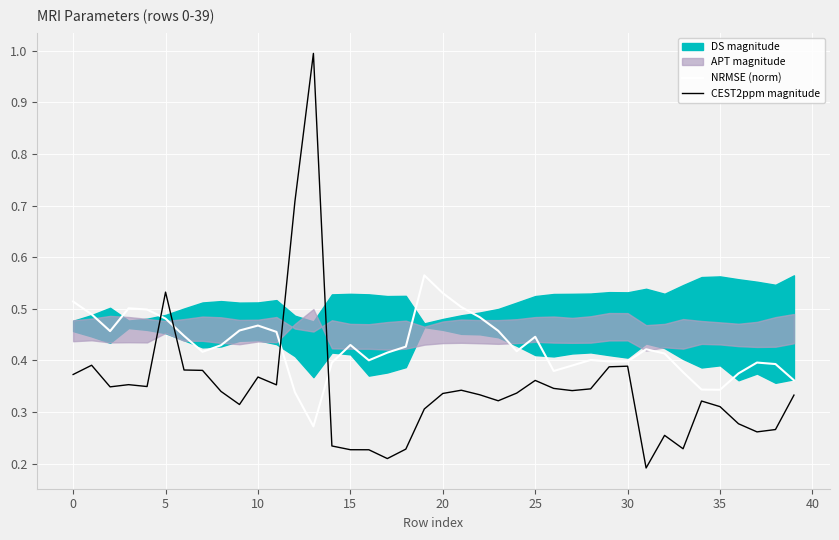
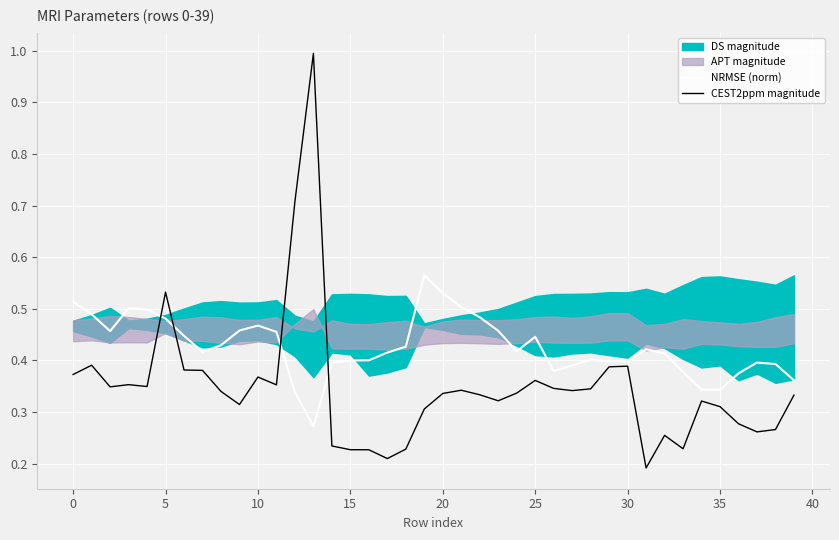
  {
    "NRMSE (norm)": {
      "0": 0.51,
      "10": 0.47,
-     "15": 0.43,
+     "15": 0.40,
      "20": 0.53,
      "25": 0.45,
      "30": 0.40,
      "35": 0.34
    },
    "CEST2ppm magnitude": {
      "0": 0.37,
      "5": 0.53,
      "10": 0.37,
      "15": 0.23,
      "20": 0.34,
      "25": 0.36,
      "30": 0.39,
      "35": 0.31
    }
  }
